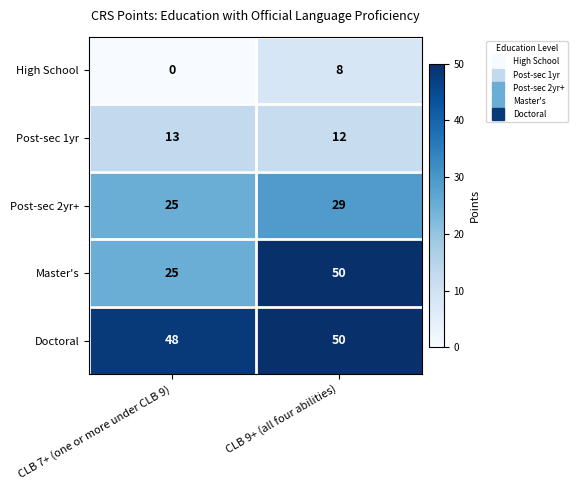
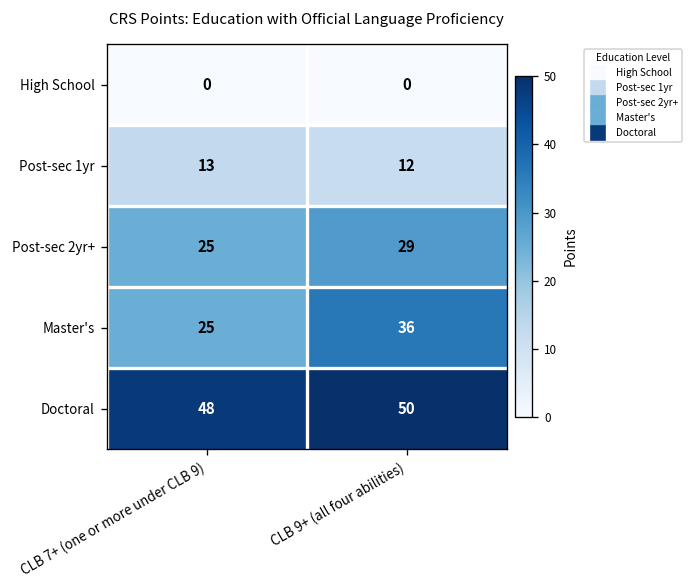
  {
    "High School": {
      "CLB 7+ (one or more under CLB 9)": 0,
-     "CLB 9+ (all four abilities)": 8
+     "CLB 9+ (all four abilities)": 0
    },
    "Post-sec 1yr": {
      "CLB 7+ (one or more under CLB 9)": 13,
      "CLB 9+ (all four abilities)": 12
    },
    "Post-sec 2yr+": {
      "CLB 7+ (one or more under CLB 9)": 25,
      "CLB 9+ (all four abilities)": 29
    },
    "Master's": {
      "CLB 7+ (one or more under CLB 9)": 25,
-     "CLB 9+ (all four abilities)": 50
+     "CLB 9+ (all four abilities)": 36
    },
    "Doctoral": {
      "CLB 7+ (one or more under CLB 9)": 48,
      "CLB 9+ (all four abilities)": 50
    }
  }
